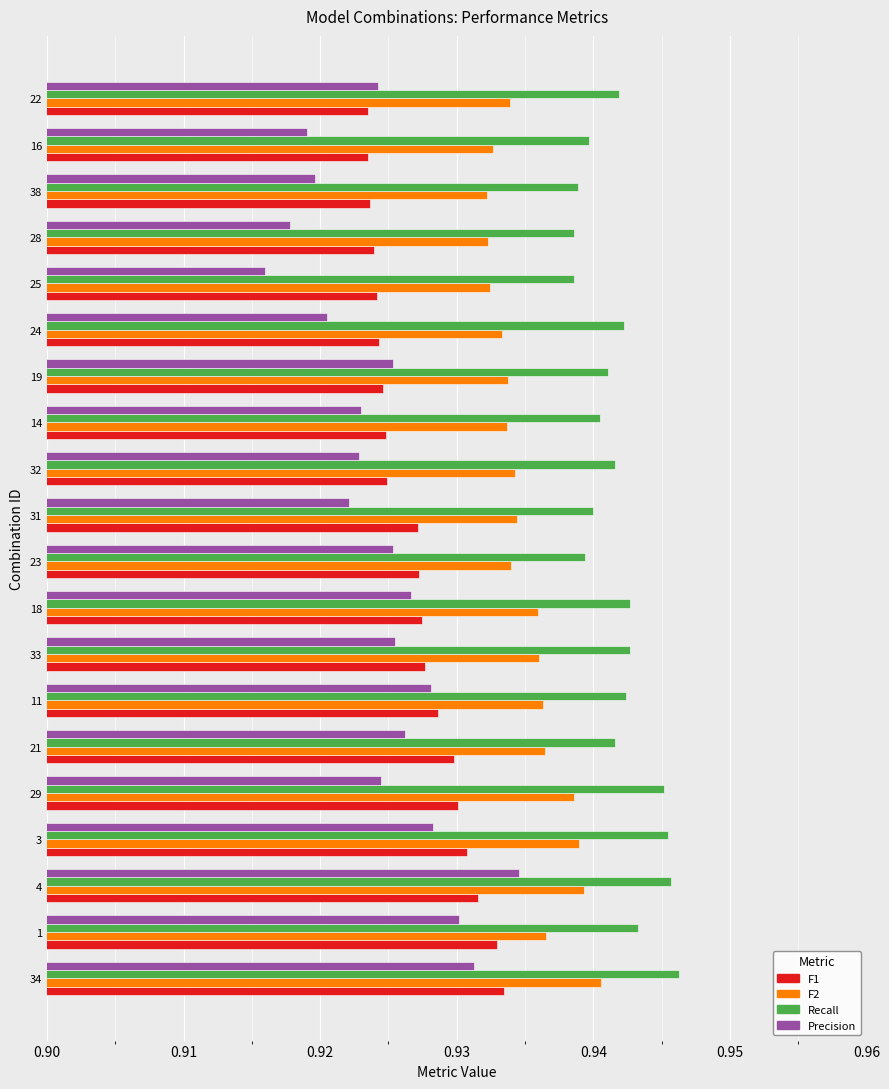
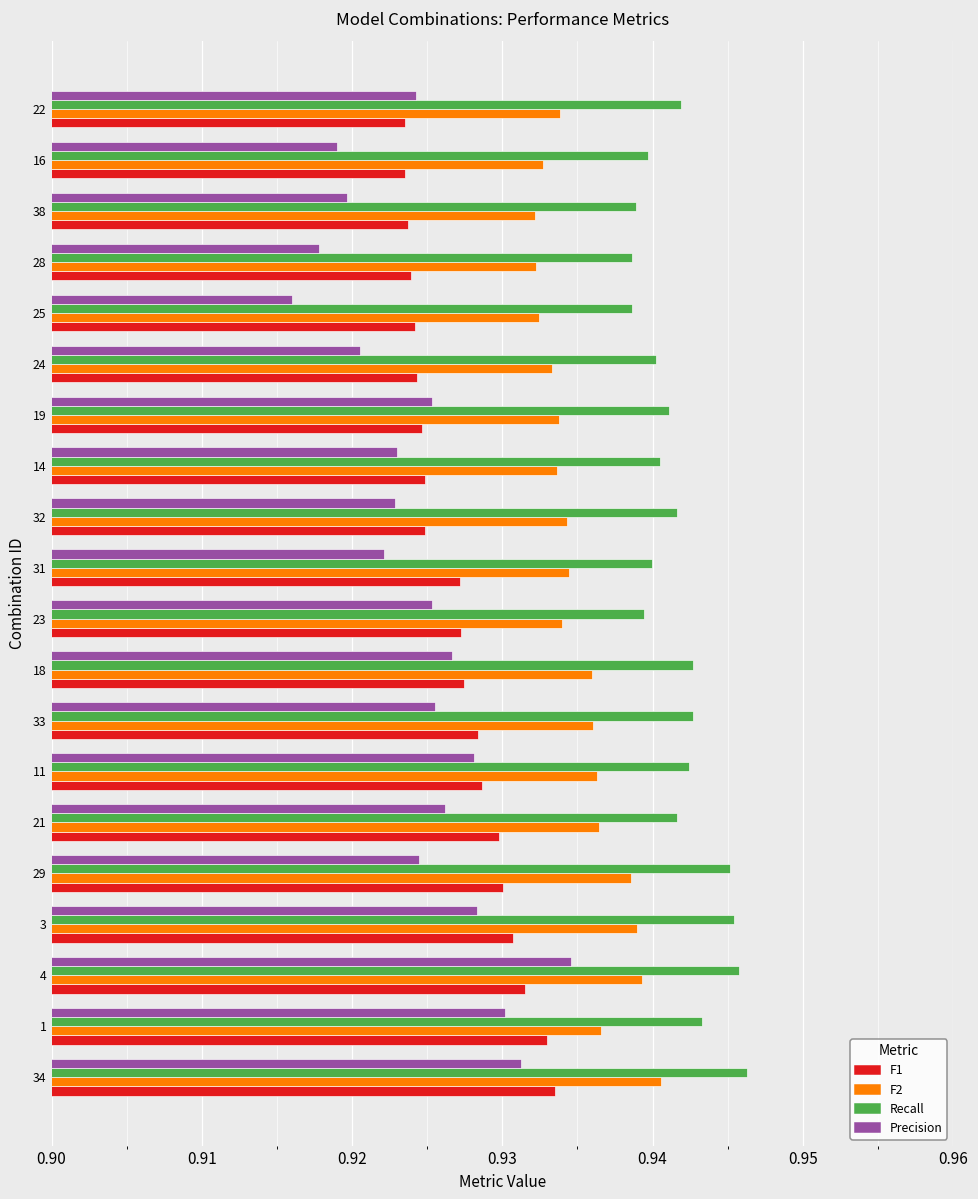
  {
    "F1": {
      "22": 0.9235,
      "16": 0.9235,
      "38": 0.9237,
      "28": 0.9239,
      "25": 0.9242,
      "24": 0.9243,
      "19": 0.9246,
      "14": 0.9249,
      "32": 0.9249,
      "31": 0.9272,
      "23": 0.9273,
      "18": 0.9275,
-     "33": 0.9277,
+     "33": 0.9284,
      "11": 0.9286,
      "21": 0.9298,
      "29": 0.9301,
      "3": 0.9307,
      "4": 0.9315,
      "1": 0.9330,
      "34": 0.9335
    },
    "F2": {
      "22": 0.9339,
      "16": 0.9327,
      "38": 0.9322,
      "28": 0.9323,
      "25": 0.9324,
      "24": 0.9333,
      "19": 0.9338,
      "14": 0.9337,
      "32": 0.9343,
      "31": 0.9344,
      "23": 0.9340,
      "18": 0.9360,
      "33": 0.9360,
      "11": 0.9363,
      "21": 0.9365,
      "29": 0.9386,
      "3": 0.9389,
      "4": 0.9393,
      "1": 0.9366,
      "34": 0.9405
    },
    "Recall": {
      "22": 0.9419,
      "16": 0.9397,
      "38": 0.9389,
      "28": 0.9386,
      "25": 0.9386,
-     "24": 0.9423,
+     "24": 0.9402,
      "19": 0.9411,
      "14": 0.9405,
      "32": 0.9416,
      "31": 0.9400,
      "23": 0.9394,
      "18": 0.9427,
      "33": 0.9427,
      "11": 0.9424,
      "21": 0.9416,
      "29": 0.9452,
      "3": 0.9455,
      "4": 0.9457,
      "1": 0.9433,
      "34": 0.9463
    },
    "Precision": {
      "22": 0.9243,
      "16": 0.9190,
      "38": 0.9196,
      "28": 0.9178,
      "25": 0.9160,
      "24": 0.9205,
      "19": 0.9253,
      "14": 0.9230,
      "32": 0.9229,
      "31": 0.9221,
      "23": 0.9254,
      "18": 0.9267,
      "33": 0.9255,
      "11": 0.9281,
      "21": 0.9262,
      "29": 0.9245,
      "3": 0.9283,
      "4": 0.9346,
      "1": 0.9302,
      "34": 0.9312
    }
  }
